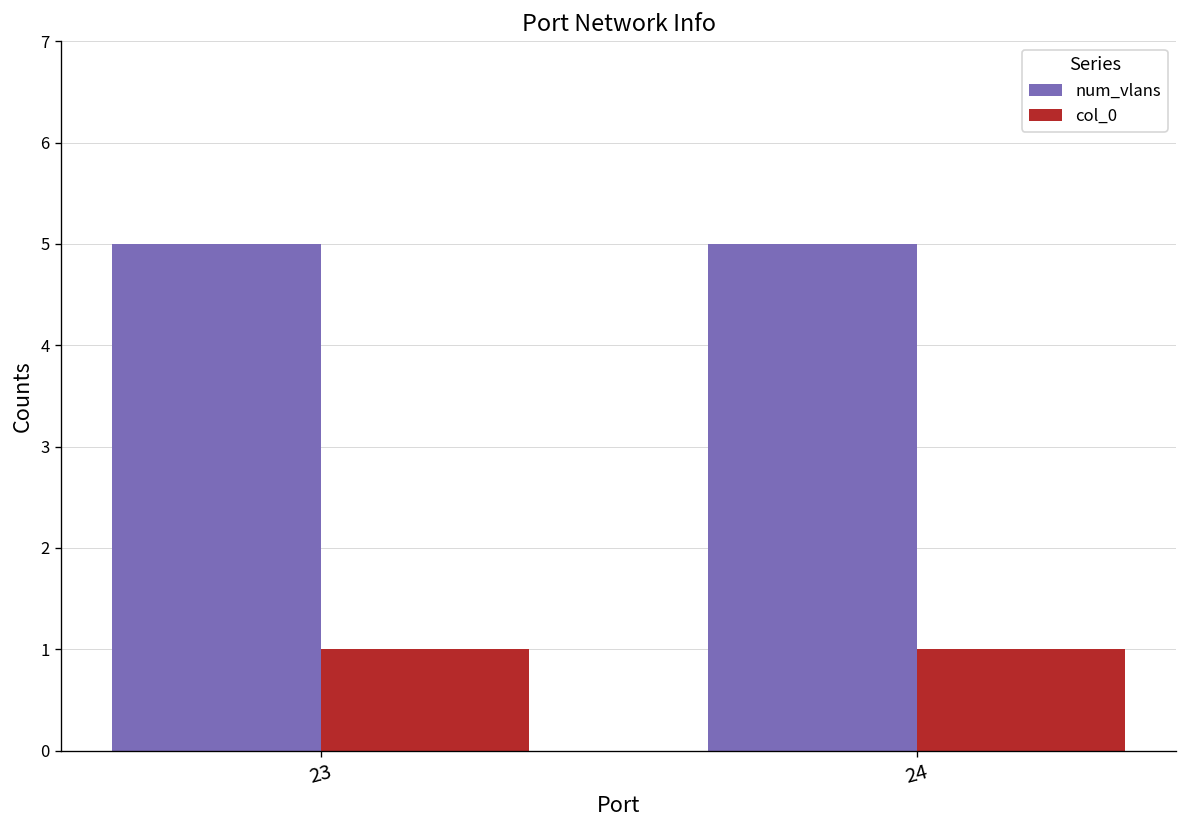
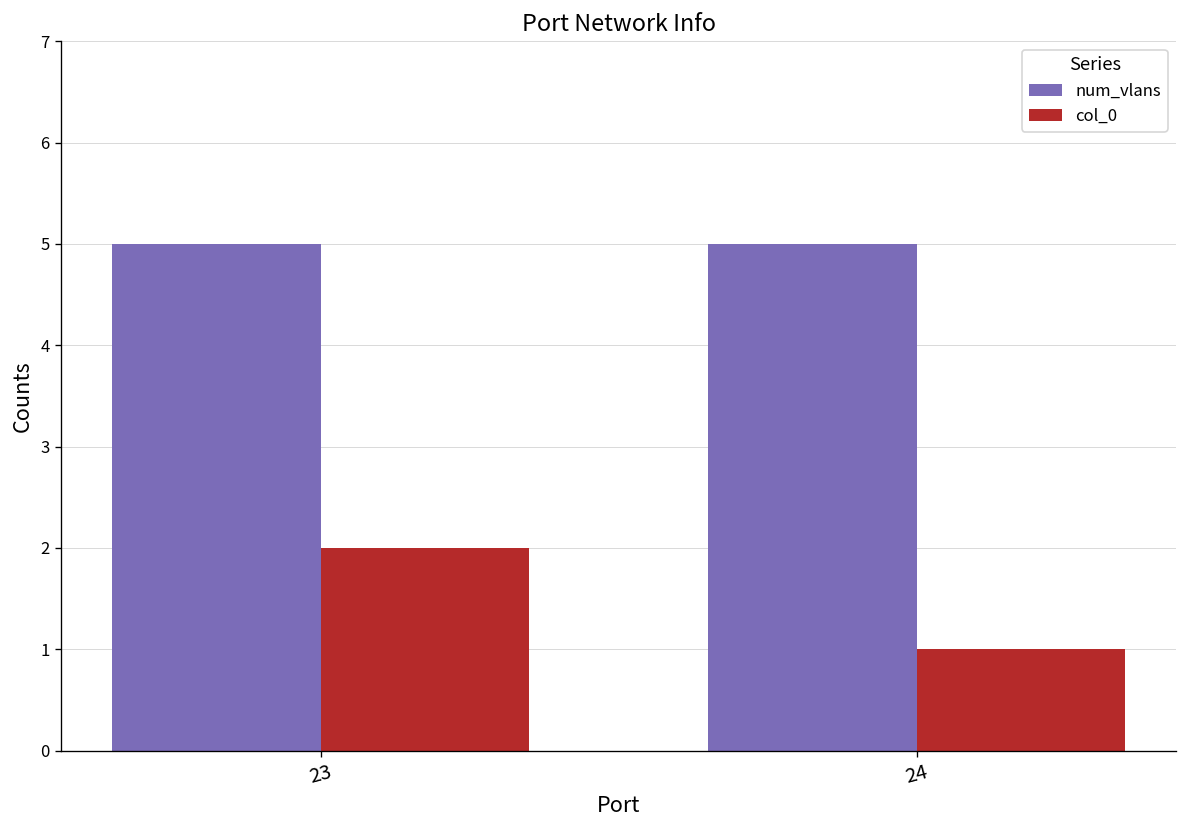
  {
    "num_vlans": {
      "23": 5,
      "24": 5
    },
    "col_0": {
-     "23": 1,
+     "23": 2,
      "24": 1
    }
  }
